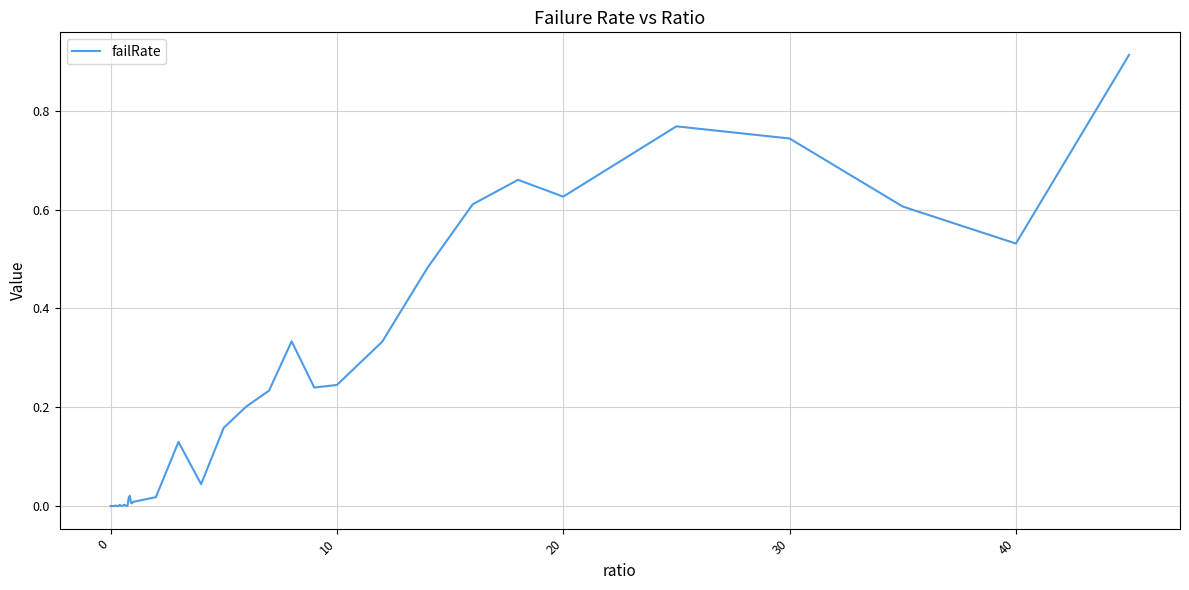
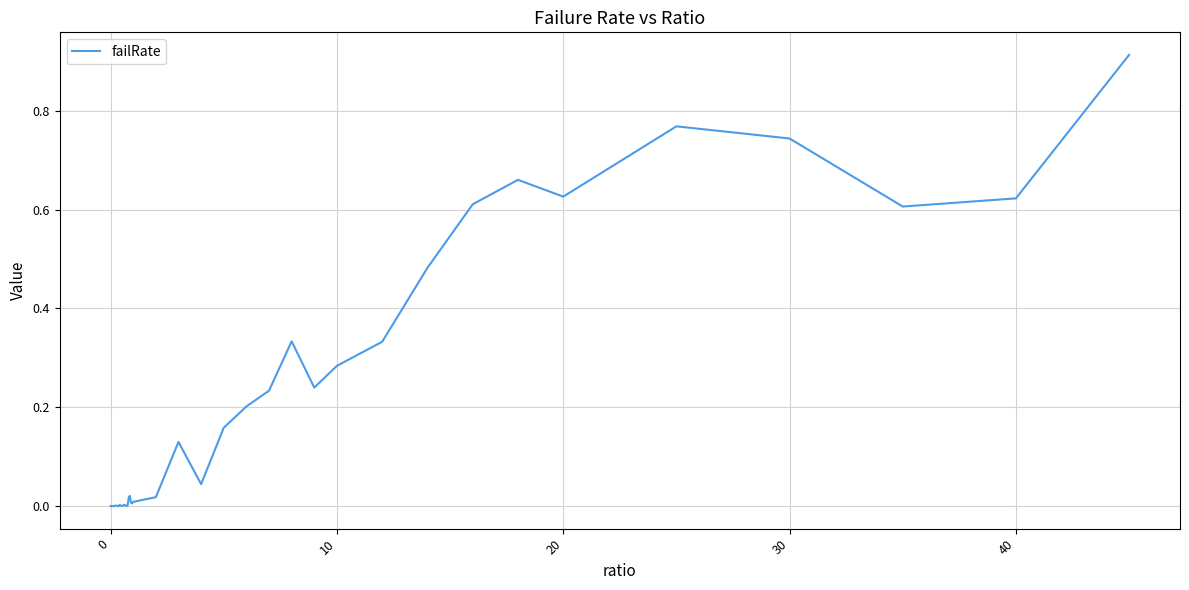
  {
    "0": 0.00,
-   "10": 0.25,
+   "10": 0.28,
    "20": 0.63,
    "30": 0.74,
-   "40": 0.53
+   "40": 0.62
  }
